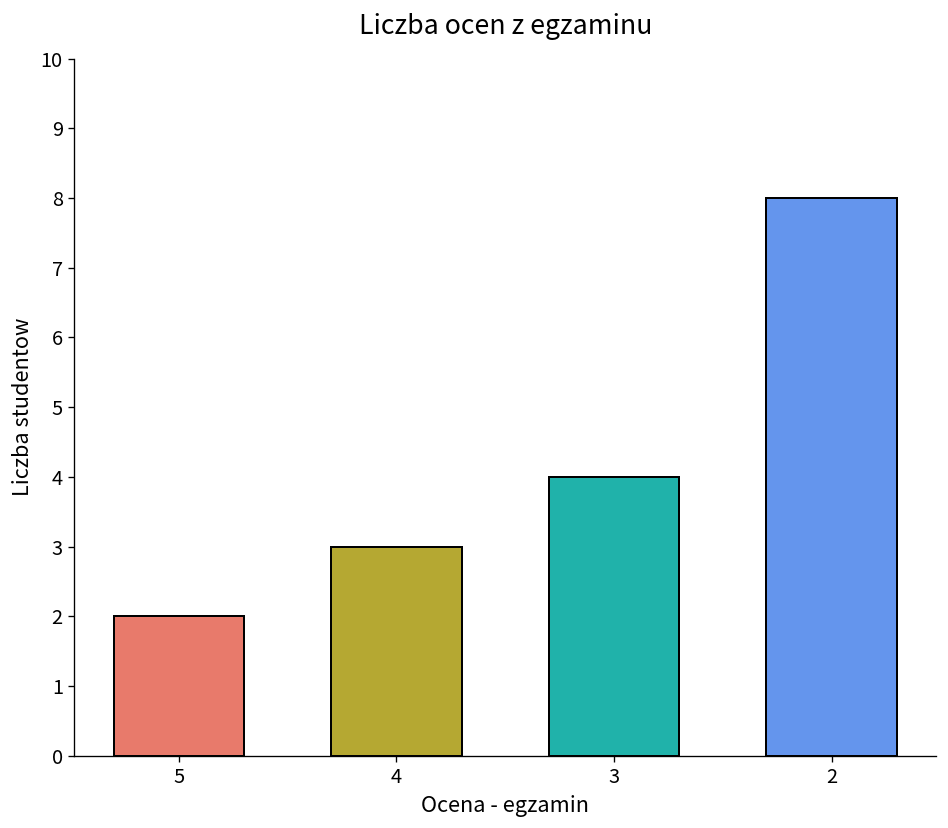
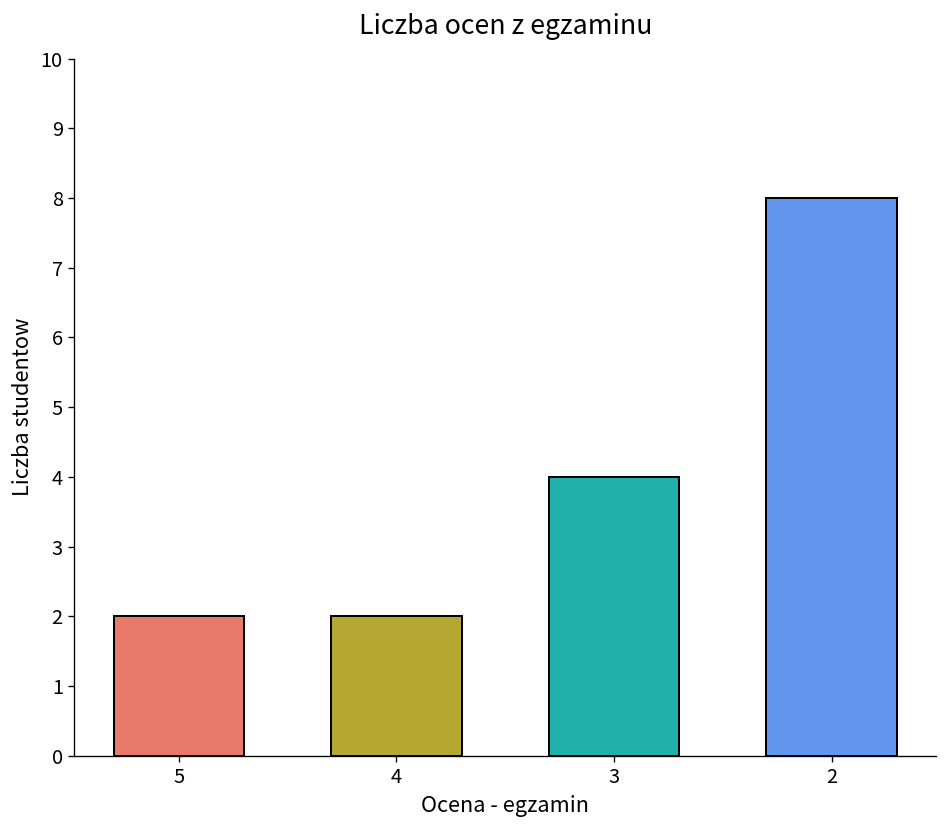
  {
    "5": 2,
-   "4": 3,
+   "4": 2,
    "3": 4,
    "2": 8
  }
